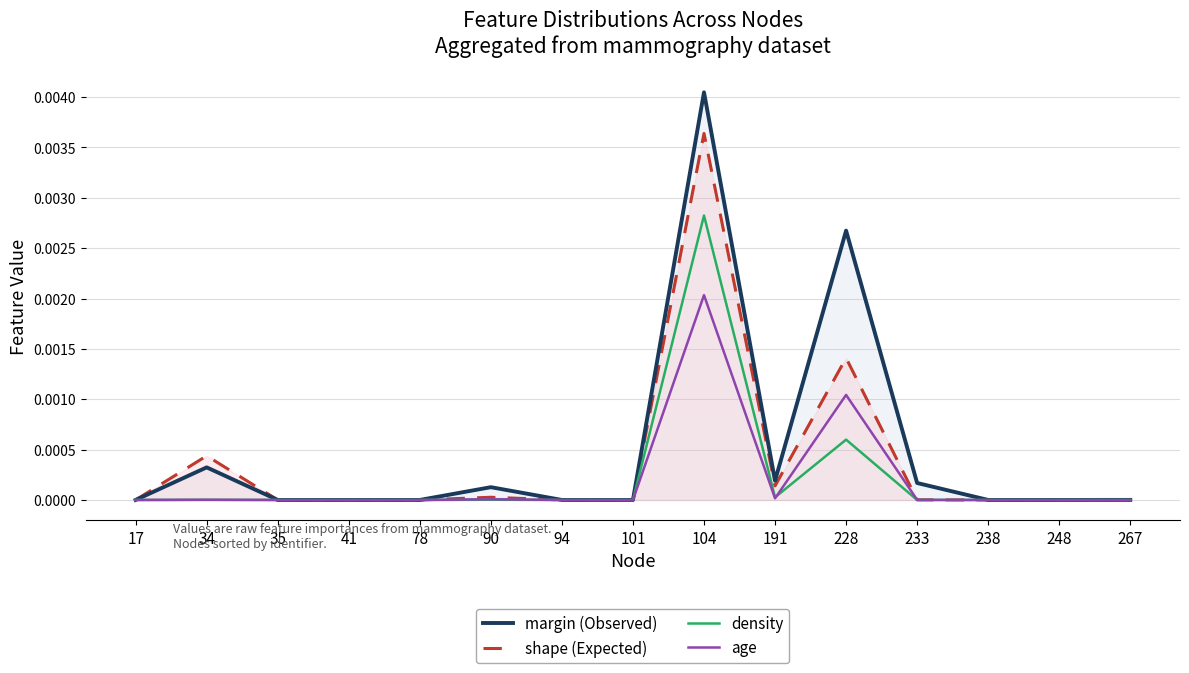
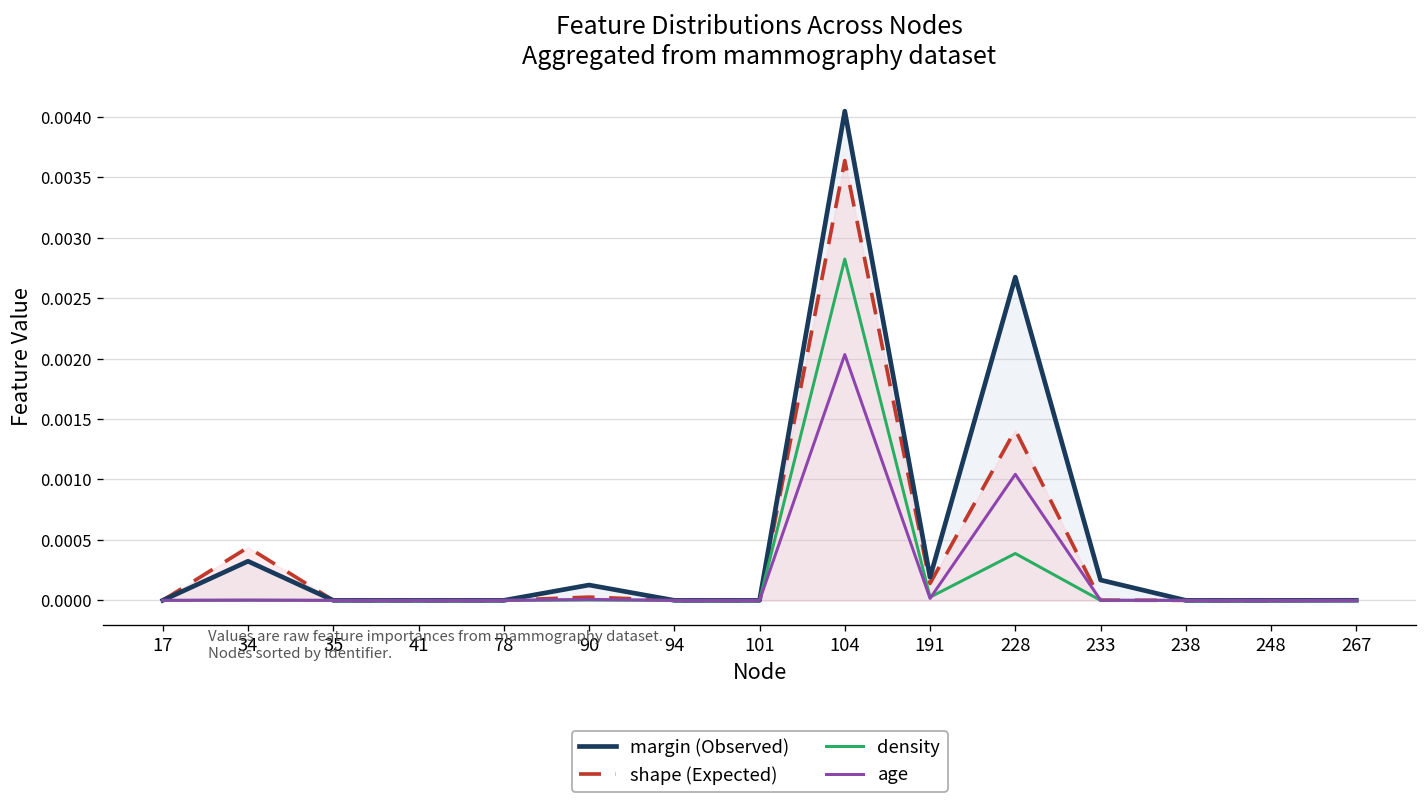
  {
    "density": {
      "104": 0.00282,
-     "228": 0.00060
+     "228": 0.00039
    },
    "age": {
      "104": 0.00203,
      "228": 0.00104
    }
  }
